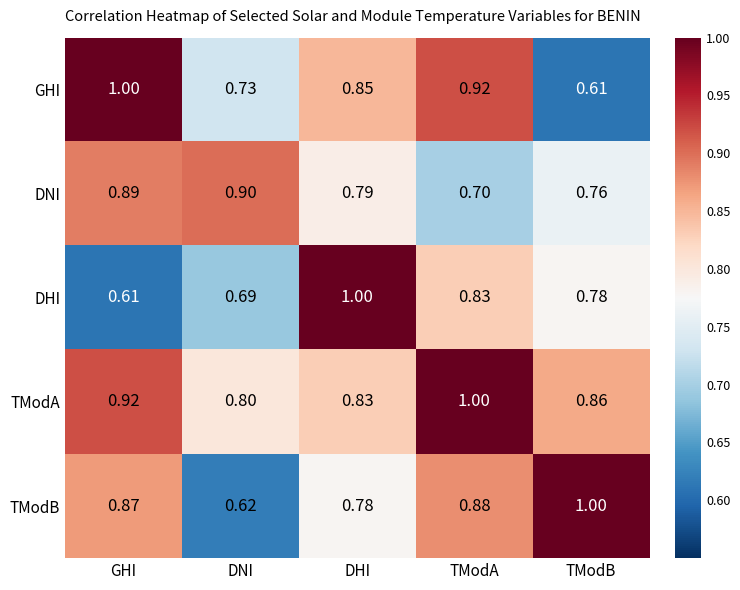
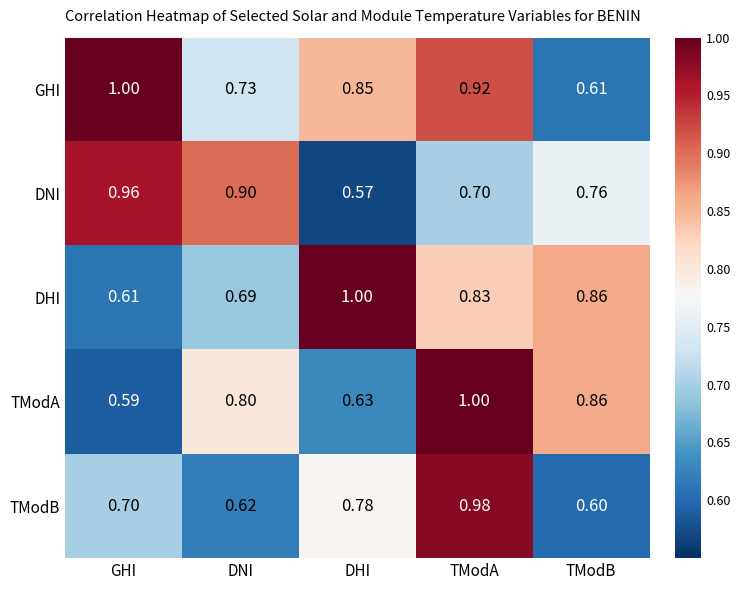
  {
    "GHI": {
      "GHI": 1.00,
      "DNI": 0.73,
      "DHI": 0.85,
      "TModA": 0.92,
      "TModB": 0.61
    },
    "DNI": {
-     "GHI": 0.89,
+     "GHI": 0.96,
      "DNI": 0.90,
-     "DHI": 0.79,
+     "DHI": 0.57,
      "TModA": 0.70,
      "TModB": 0.76
    },
    "DHI": {
      "GHI": 0.61,
      "DNI": 0.69,
      "DHI": 1.00,
      "TModA": 0.83,
-     "TModB": 0.78
+     "TModB": 0.86
    },
    "TModA": {
-     "GHI": 0.92,
+     "GHI": 0.59,
      "DNI": 0.80,
-     "DHI": 0.83,
+     "DHI": 0.63,
      "TModA": 1.00,
      "TModB": 0.86
    },
    "TModB": {
-     "GHI": 0.87,
+     "GHI": 0.70,
      "DNI": 0.62,
      "DHI": 0.78,
-     "TModA": 0.88,
-     "TModB": 1.00
+     "TModA": 0.98,
+     "TModB": 0.60
    }
  }
